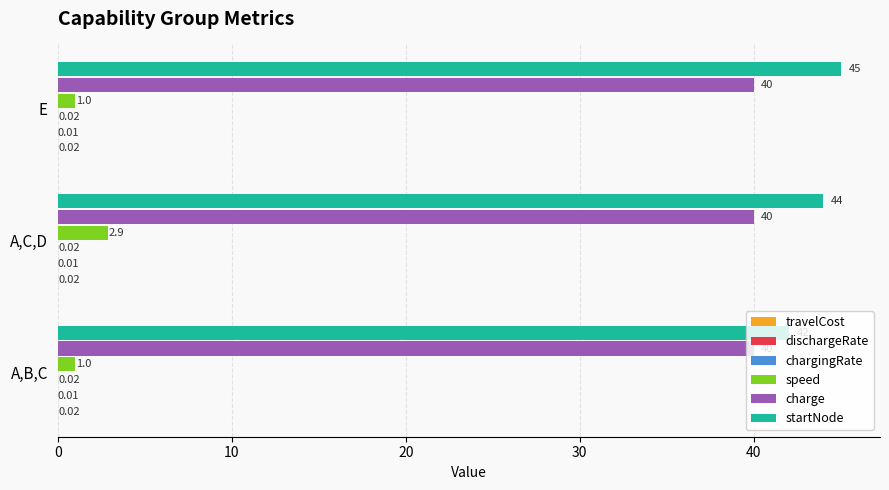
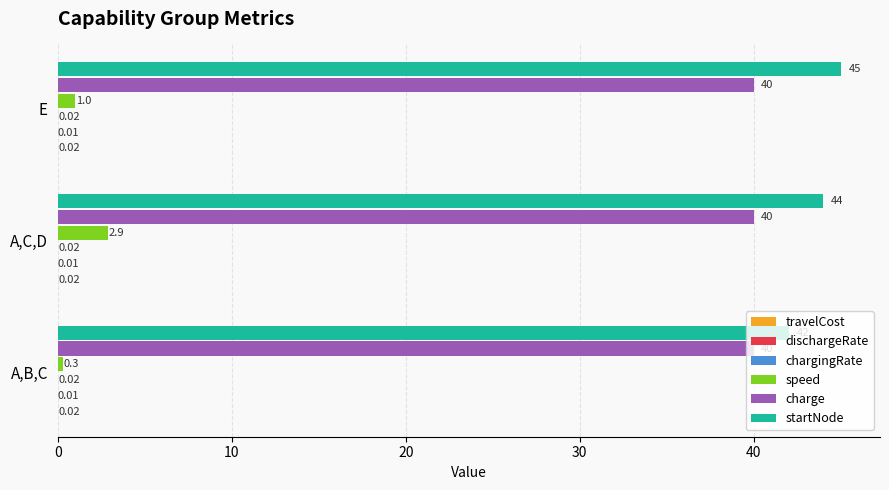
  {
    "travelCost": {
      "E": 0.02,
      "A,C,D": 0.02,
      "A,B,C": 0.02
    },
    "dischargeRate": {
      "E": 0.01,
      "A,C,D": 0.01,
      "A,B,C": 0.01
    },
    "chargingRate": {
      "E": 0.02,
      "A,C,D": 0.02,
      "A,B,C": 0.02
    },
    "speed": {
      "E": 1.0,
      "A,C,D": 2.9,
-     "A,B,C": 1.0
+     "A,B,C": 0.3
    },
    "charge": {
      "E": 40,
      "A,C,D": 40
    },
    "startNode": {
      "E": 45,
      "A,C,D": 44
    }
  }
